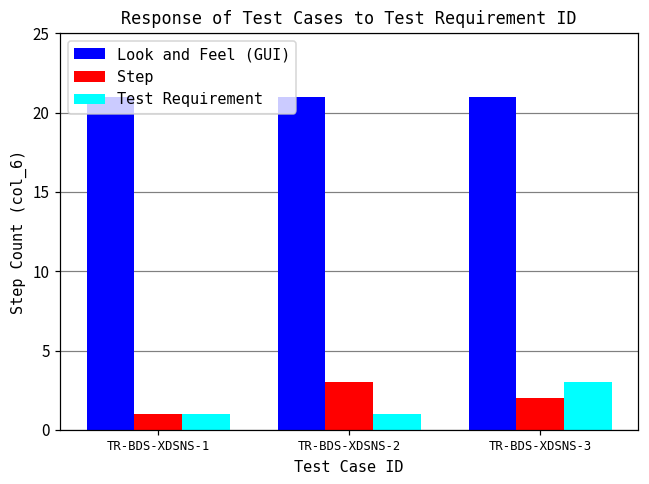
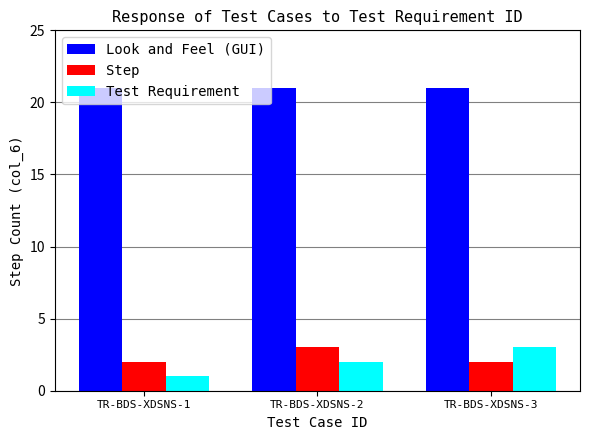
  {
    "Look and Feel (GUI)": {
      "TR-BDS-XDSNS-2": 21,
      "TR-BDS-XDSNS-3": 21
    },
    "Step": {
-     "TR-BDS-XDSNS-1": 1,
+     "TR-BDS-XDSNS-1": 2,
      "TR-BDS-XDSNS-2": 3,
      "TR-BDS-XDSNS-3": 2
    },
    "Test Requirement": {
      "TR-BDS-XDSNS-1": 1,
-     "TR-BDS-XDSNS-2": 1,
+     "TR-BDS-XDSNS-2": 2,
      "TR-BDS-XDSNS-3": 3
    }
  }
